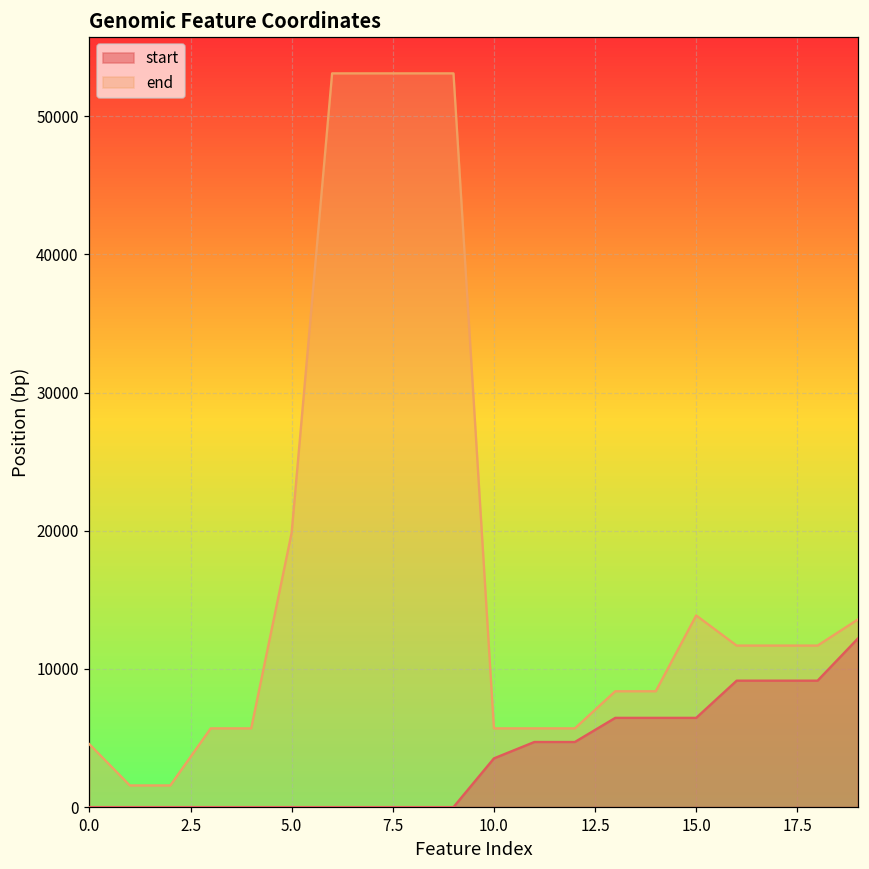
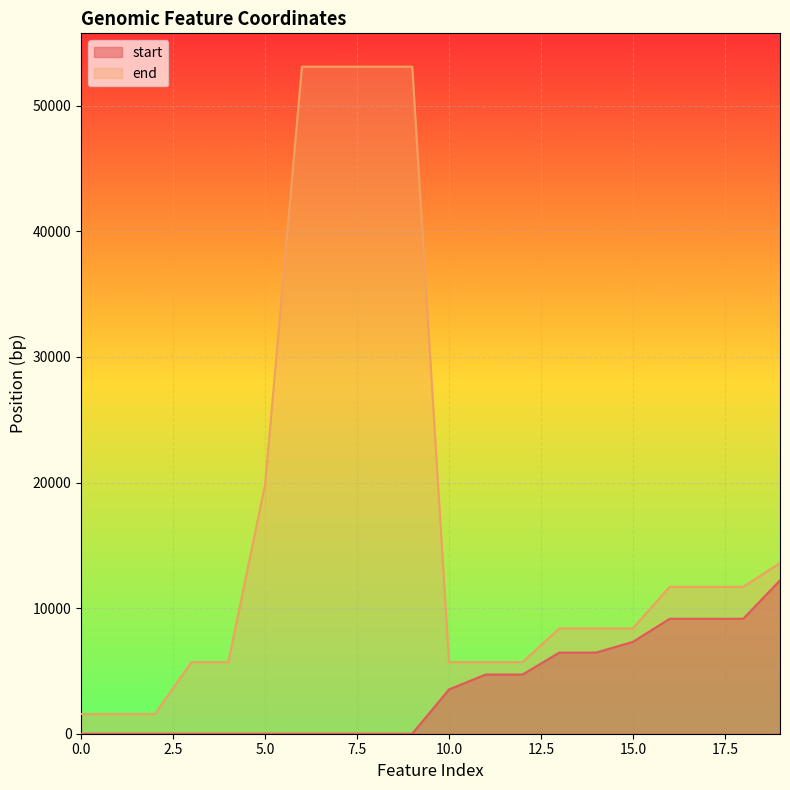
  {
    "start": {
      "0.0": 0,
      "5.0": 0,
      "10.0": 3500,
-     "15.0": 6500
+     "15.0": 7300
    },
    "end": {
-     "0.0": 4600,
+     "0.0": 1600,
      "5.0": 19900,
      "10.0": 5700,
-     "15.0": 13900
+     "15.0": 8400
    }
  }
